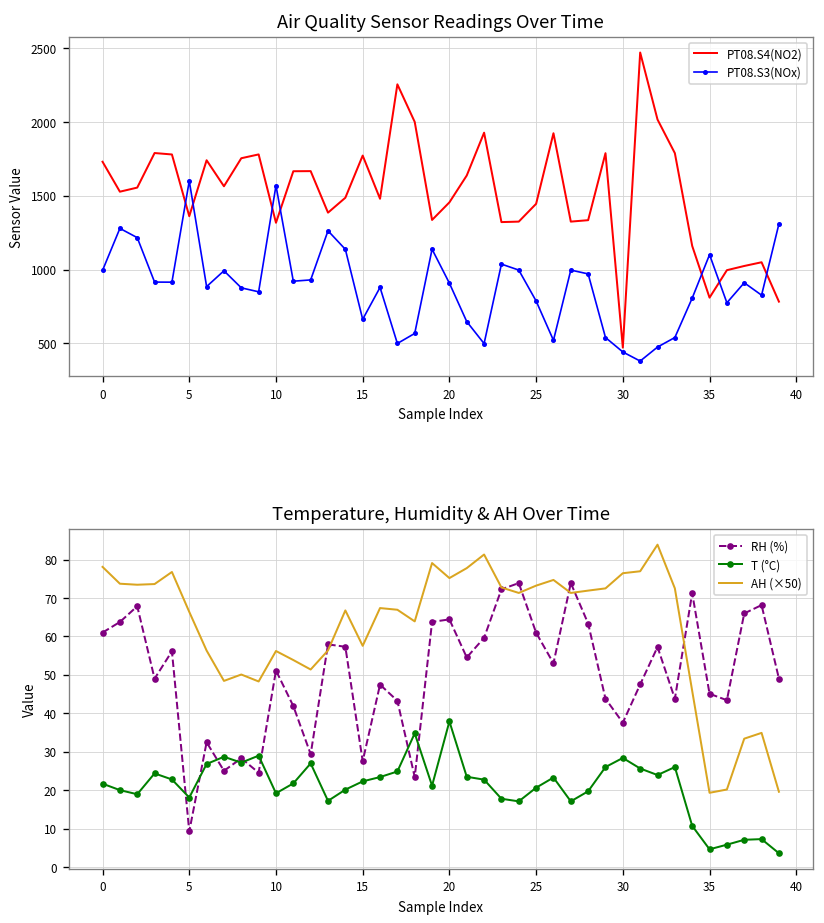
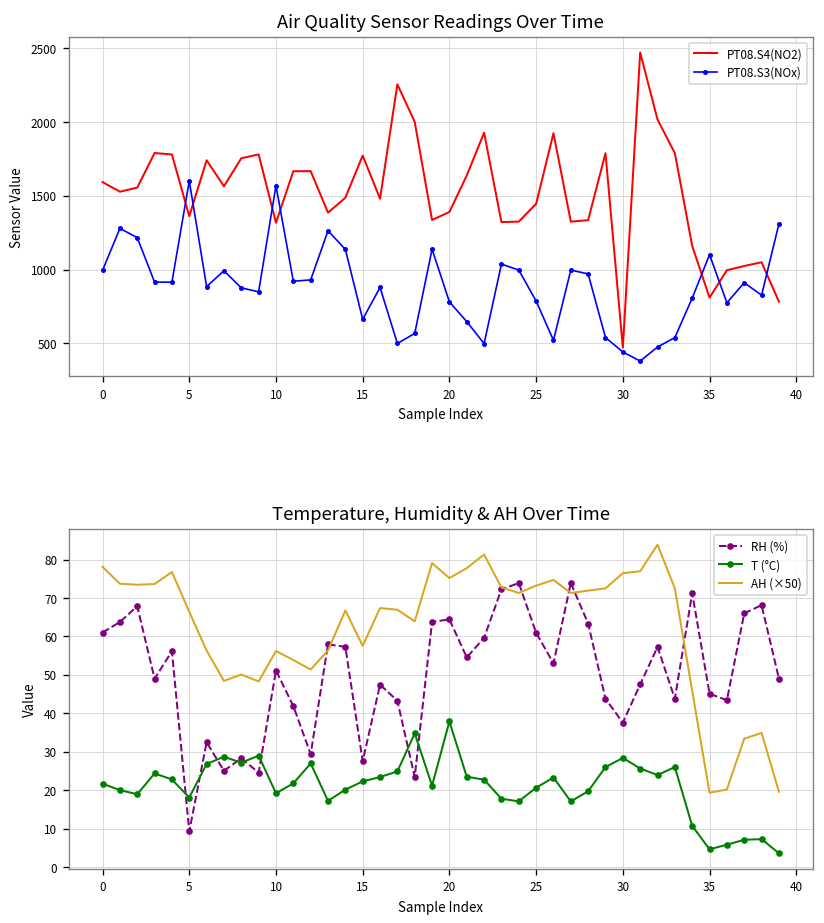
  {
    "Air Quality Sensor Readings Over Time": {
      "PT08.S4(NO2)": {
-       "0": 1730,
+       "0": 1590,
        "5": 1360,
        "10": 1320,
        "15": 1770,
-       "20": 1460,
+       "20": 1390,
        "25": 1450,
        "30": 470,
        "35": 810
      },
      "PT08.S3(NOx)": {
        "0": 990,
        "5": 1600,
        "10": 1570,
        "15": 660,
-       "20": 910,
+       "20": 780,
        "25": 790,
        "30": 440,
        "35": 1100
      }
    },
    "Temperature, Humidity & AH Over Time": {
      "RH (%)": {
        "0": 61,
        "5": 9,
        "10": 51,
        "15": 28,
        "20": 64,
        "25": 61,
        "30": 38,
        "35": 45
      },
      "T (°C)": {
        "0": 22,
        "5": 18,
        "10": 19,
        "15": 22,
        "20": 38,
        "25": 21,
        "30": 28,
        "35": 5
      },
      "AH (×50)": {
        "0": 78,
        "5": 66,
        "10": 56,
        "15": 58,
        "20": 75,
        "25": 73,
        "30": 76,
        "35": 19
      }
    }
  }
